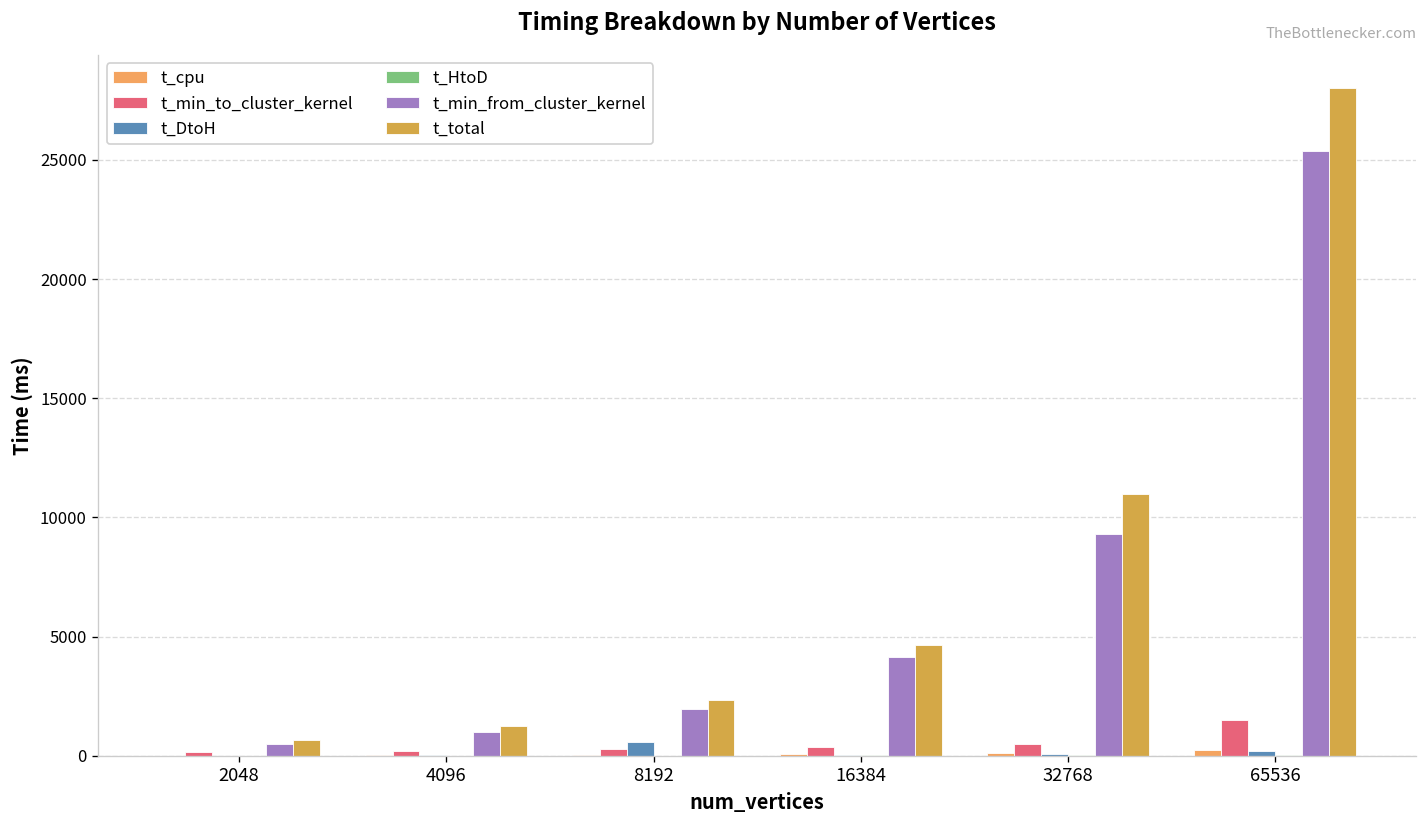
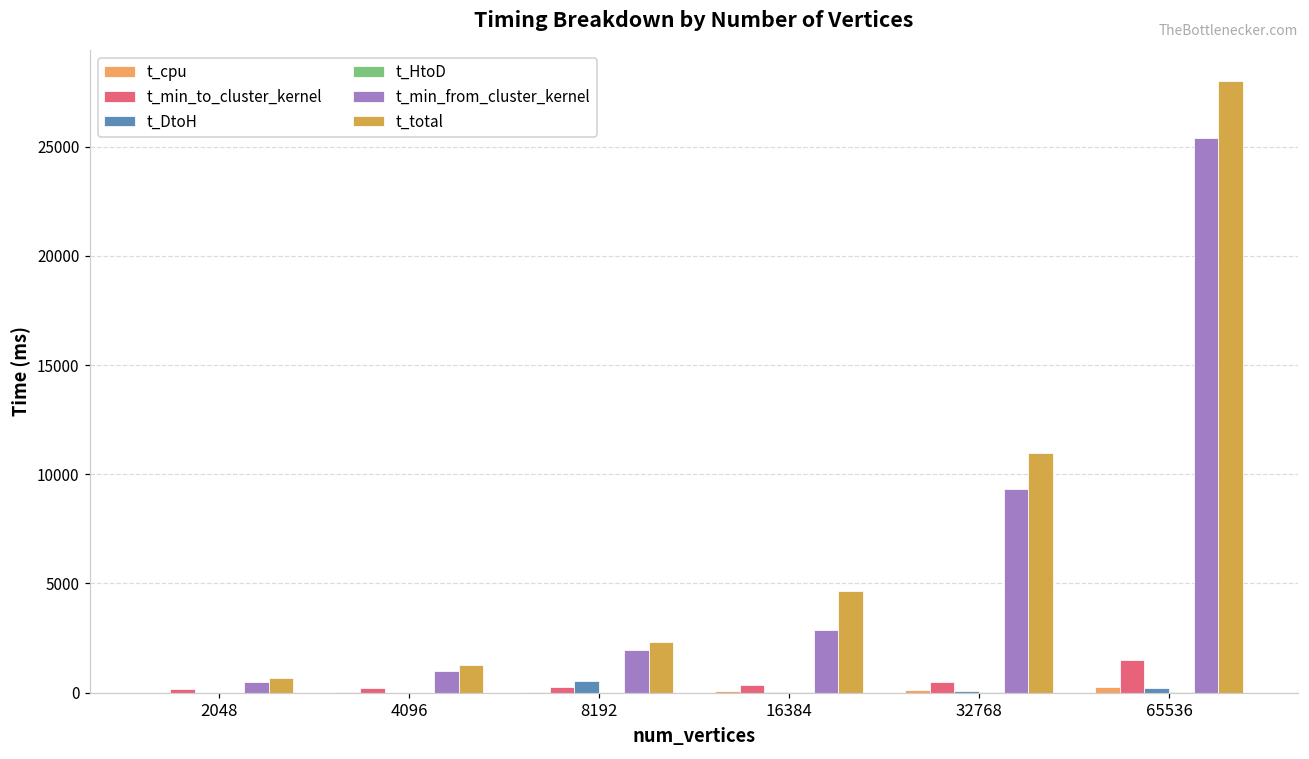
  {
    "t_min_to_cluster_kernel": {
      "2048": 200,
      "4096": 200,
      "8192": 300,
      "16384": 400,
      "32768": 500,
      "65536": 1500
    },
    "t_DtoH": {
      "8192": 600,
      "65536": 200
    },
    "t_min_from_cluster_kernel": {
      "2048": 500,
      "4096": 1000,
      "8192": 2000,
-     "16384": 4100,
+     "16384": 2900,
      "32768": 9300,
      "65536": 25400
    }
  }
